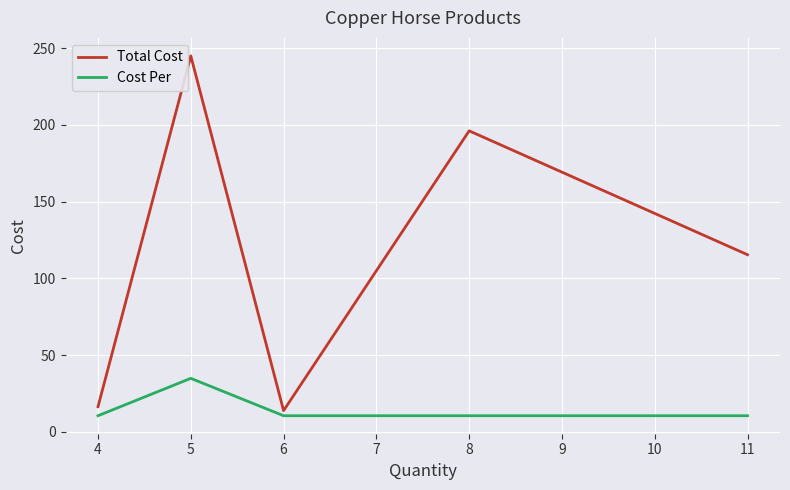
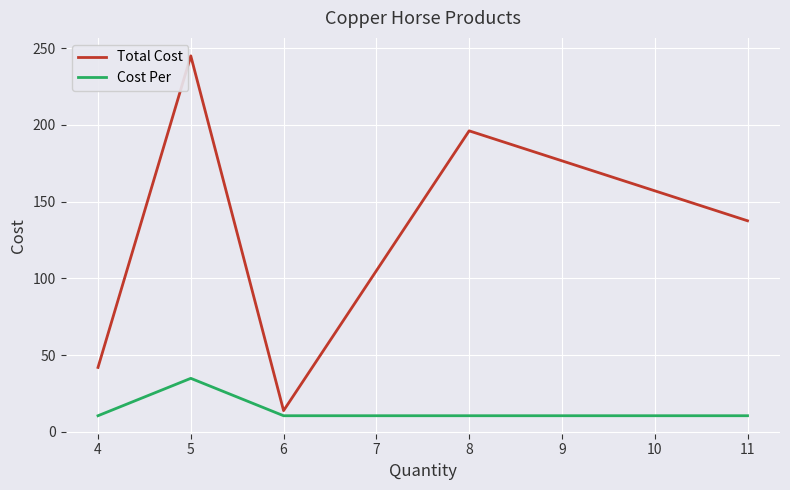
  {
    "Total Cost": {
-     "4": 16,
+     "4": 42,
      "5": 245,
      "6": 14,
      "8": 196,
-     "11": 115
+     "11": 138
    },
    "Cost Per": {
      "4": 10,
      "5": 35,
      "6": 10,
      "8": 10,
      "11": 10
    }
  }
